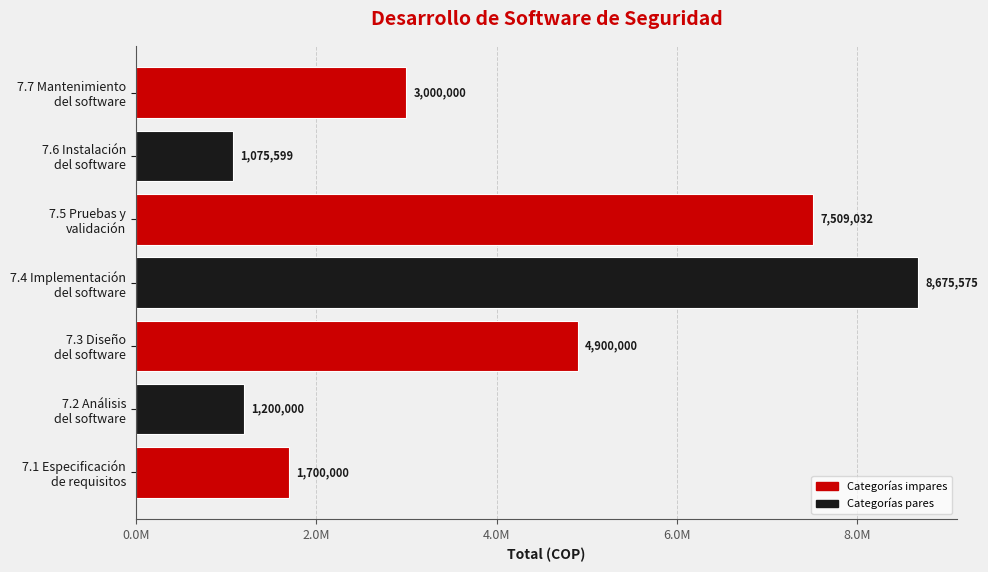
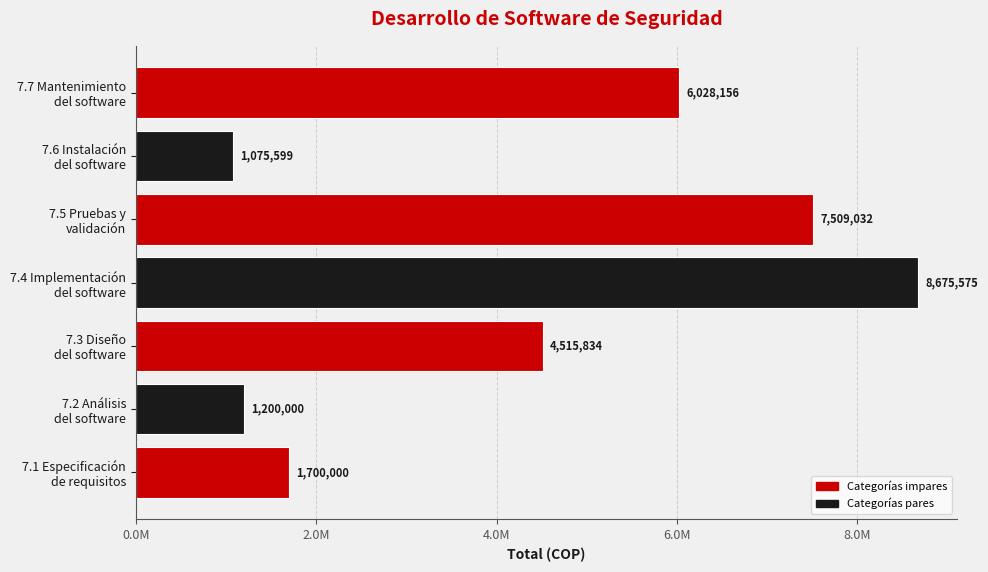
  {
-   "7.7 Mantenimiento del software": "3,000,000",
+   "7.7 Mantenimiento del software": "6,028,156",
    "7.6 Instalación del software": "1,075,599",
    "7.5 Pruebas y validación": "7,509,032",
    "7.4 Implementación del software": "8,675,575",
-   "7.3 Diseño del software": "4,900,000",
+   "7.3 Diseño del software": "4,515,834",
    "7.2 Análisis del software": "1,200,000",
    "7.1 Especificación de requisitos": "1,700,000"
  }
